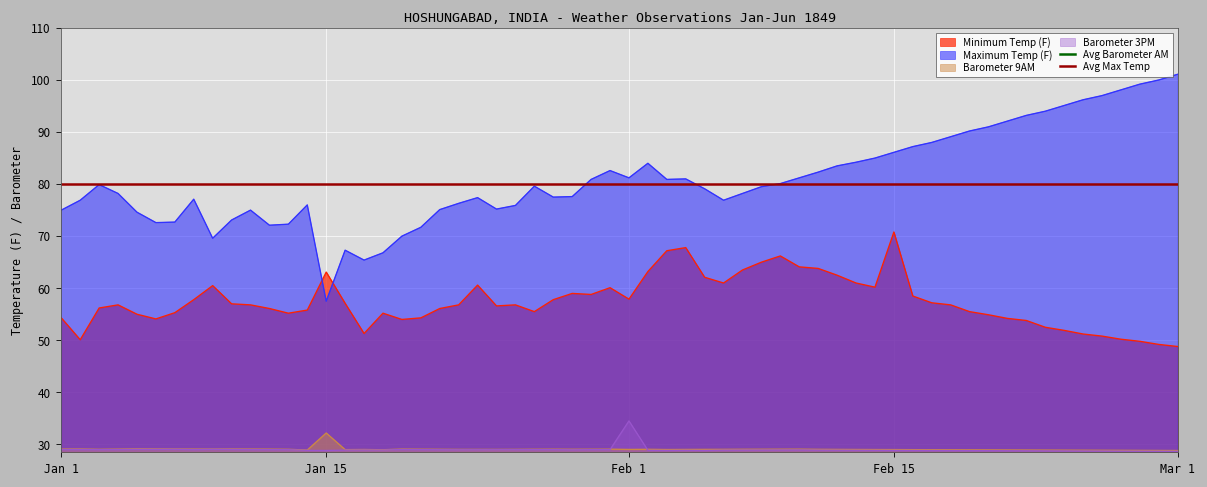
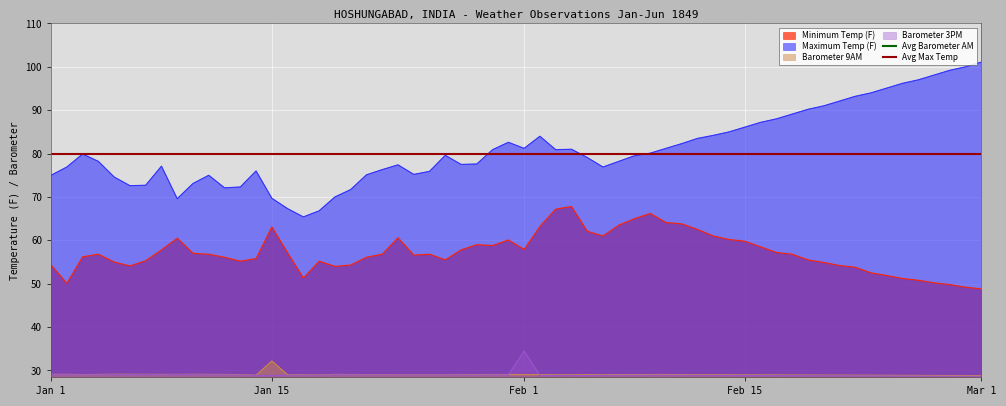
  {
    "Minimum Temp (F)": {
      "Jan 1": 54,
      "Jan 15": 63,
      "Feb 1": 58,
-     "Feb 15": 71,
+     "Feb 15": 60,
      "Mar 1": 49
    },
    "Maximum Temp (F)": {
      "Jan 1": 75,
-     "Jan 15": 58,
+     "Jan 15": 70,
      "Feb 1": 81,
      "Feb 15": 86,
      "Mar 1": 101
    },
    "Barometer 9AM": {
      "Jan 15": 32,
      "Feb 1": 29
    },
    "Barometer 3PM": {
      "Jan 15": 29,
      "Feb 1": 35
    }
  }
